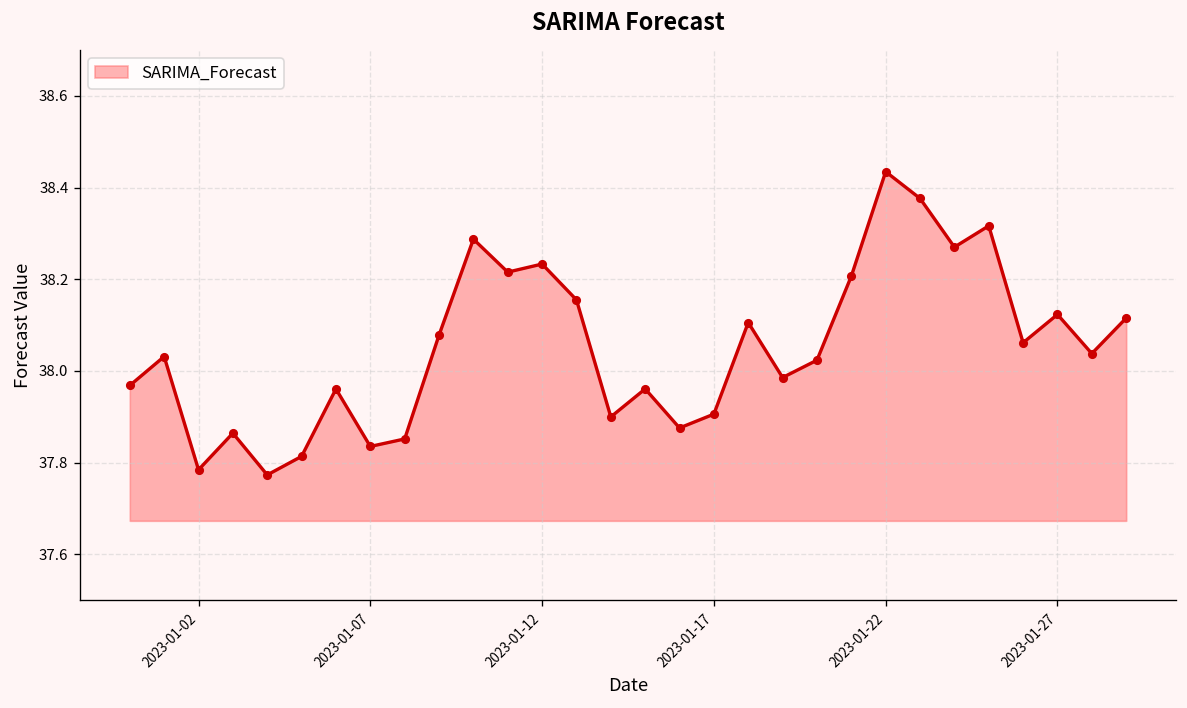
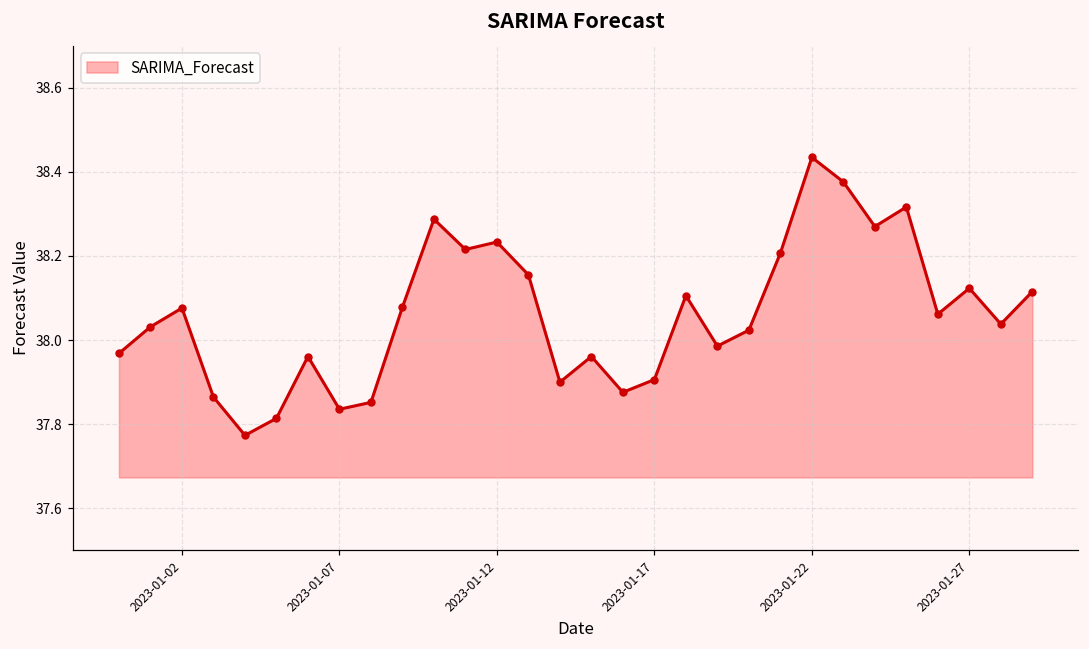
  {
-   "2023-01-02": 37.78,
+   "2023-01-02": 38.08,
    "2023-01-07": 37.84,
    "2023-01-12": 38.23,
    "2023-01-17": 37.91,
    "2023-01-22": 38.43,
    "2023-01-27": 38.12
  }
